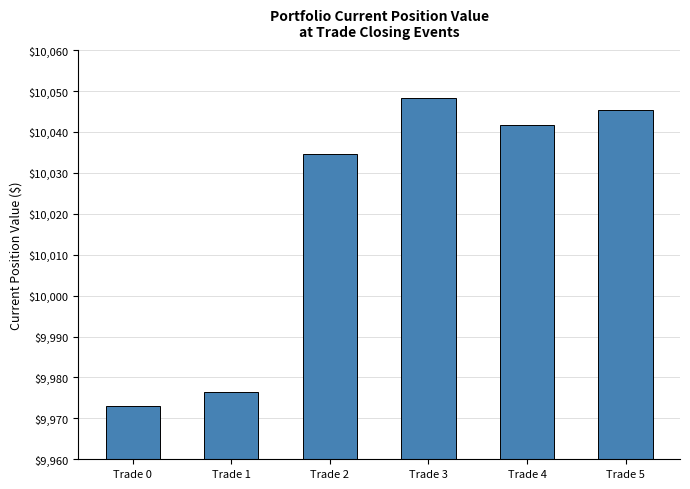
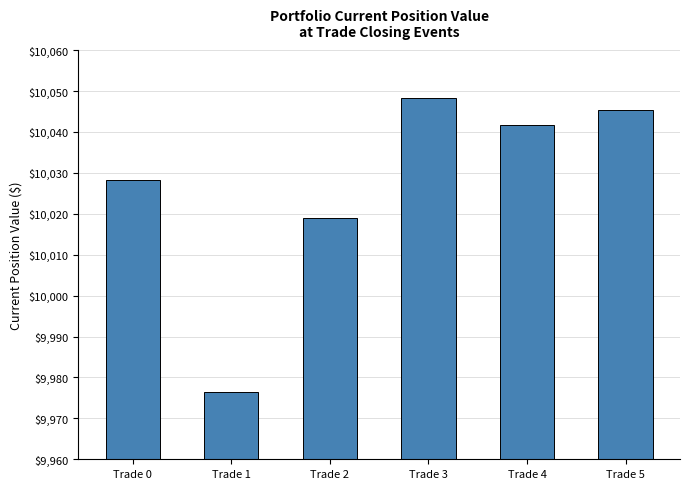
  {
-   "Trade 0": "$9,973",
+   "Trade 0": "$10,028",
    "Trade 1": "$9,976",
-   "Trade 2": "$10,035",
+   "Trade 2": "$10,019",
    "Trade 3": "$10,048",
    "Trade 4": "$10,042",
    "Trade 5": "$10,045"
  }
